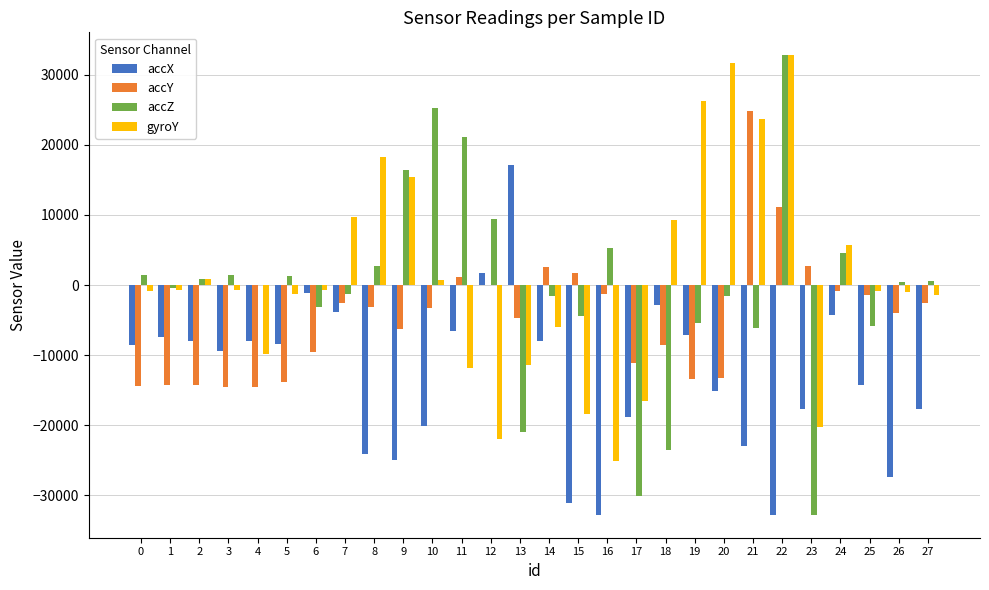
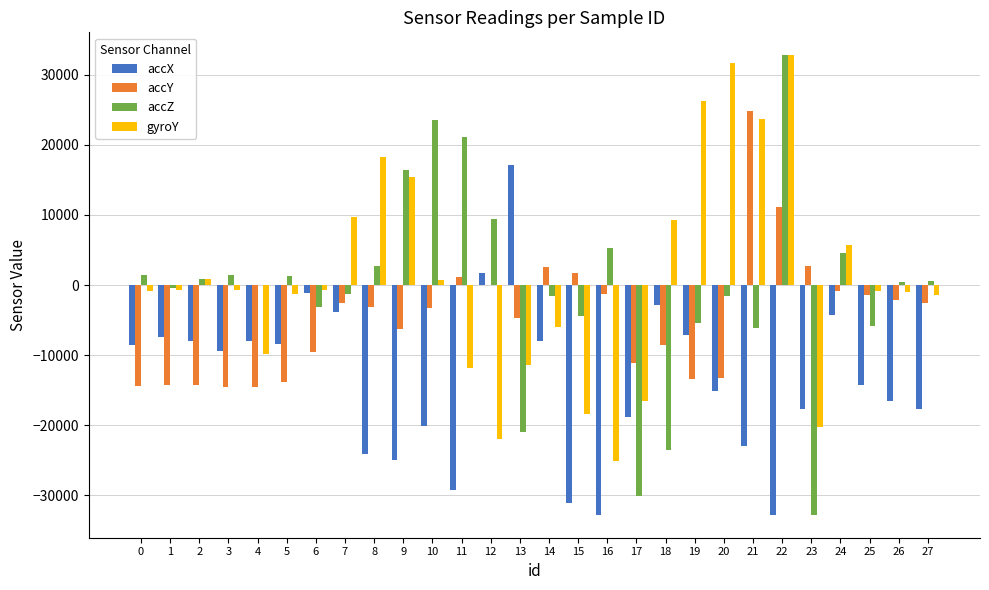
  {
    "accX": {
      "0": -9000,
      "1": -7000,
      "2": -8000,
      "3": -9000,
      "4": -8000,
      "5": -8000,
      "6": -1000,
      "7": -4000,
      "8": -24000,
      "9": -25000,
      "10": -20000,
-     "11": -7000,
+     "11": -29000,
      "12": 2000,
      "13": 17000,
      "14": -8000,
      "15": -31000,
      "16": -33000,
      "17": -19000,
      "18": -3000,
      "19": -7000,
      "20": -15000,
      "21": -23000,
      "22": -33000,
      "23": -18000,
      "24": -4000,
      "25": -14000,
-     "26": -27000,
+     "26": -16000,
      "27": -18000
    },
    "accY": {
      "0": -14000,
      "1": -14000,
      "2": -14000,
      "3": -15000,
      "4": -15000,
      "5": -14000,
      "6": -9000,
      "7": -3000,
      "8": -3000,
      "9": -6000,
      "10": -3000,
      "11": 1000,
      "13": -5000,
      "14": 3000,
      "15": 2000,
      "16": -1000,
      "17": -11000,
      "18": -9000,
      "19": -13000,
      "20": -13000,
      "21": 25000,
      "22": 11000,
      "23": 3000,
      "24": -1000,
      "25": -1000,
-     "26": -4000,
+     "26": -2000,
      "27": -3000
    },
    "accZ": {
      "0": 1000,
      "1": 0,
      "2": 1000,
      "3": 1000,
      "5": 1000,
      "6": -3000,
      "7": -1000,
      "8": 3000,
      "9": 16000,
-     "10": 25000,
+     "10": 24000,
      "11": 21000,
      "12": 9000,
      "13": -21000,
      "14": -2000,
      "15": -4000,
      "16": 5000,
      "17": -30000,
      "18": -23000,
      "19": -5000,
      "20": -2000,
      "21": -6000,
      "22": 33000,
      "23": -33000,
      "24": 5000,
      "25": -6000,
      "26": 0,
      "27": 1000
    },
    "gyroY": {
      "0": -1000,
      "1": -1000,
      "2": 1000,
      "3": -1000,
      "4": -10000,
      "5": -1000,
      "6": -1000,
      "7": 10000,
      "8": 18000,
      "9": 15000,
      "10": 1000,
      "11": -12000,
      "12": -22000,
      "13": -11000,
      "14": -6000,
      "15": -18000,
      "16": -25000,
      "17": -17000,
      "18": 9000,
      "19": 26000,
      "20": 32000,
      "21": 24000,
      "22": 33000,
      "23": -20000,
      "24": 6000,
      "25": -1000,
      "26": -1000,
      "27": -1000
    }
  }
